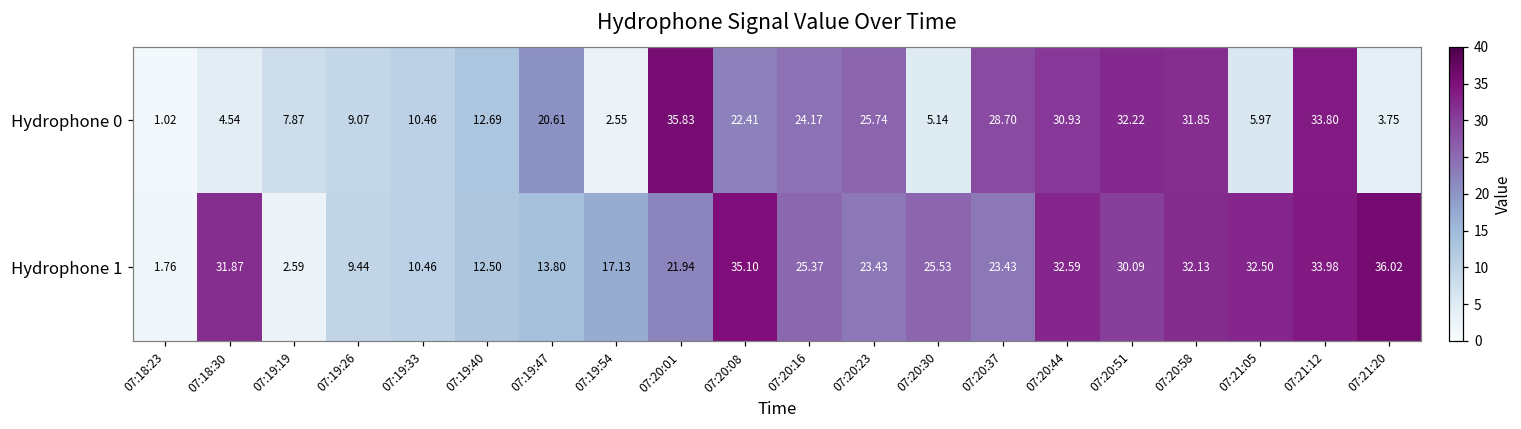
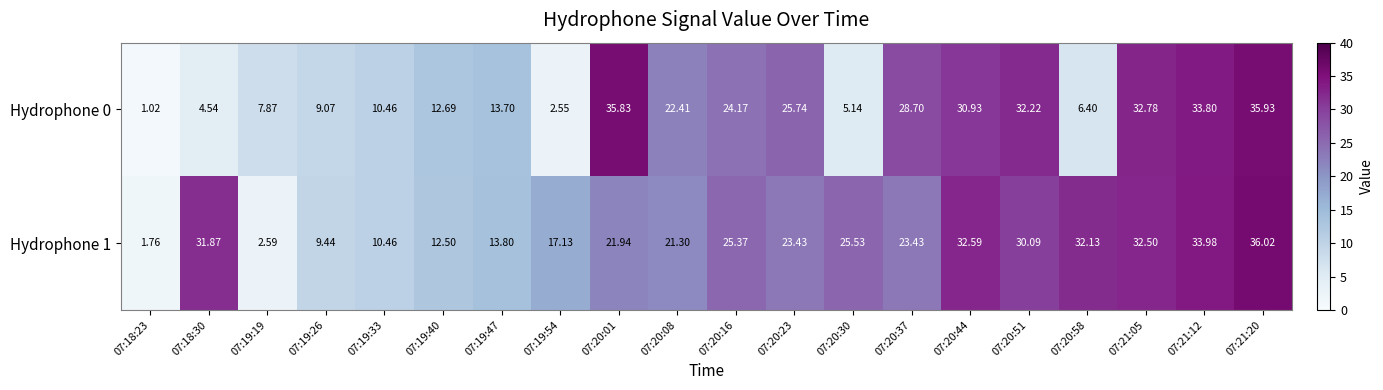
  {
    "Hydrophone 0": {
      "07:18:23": 1.02,
      "07:18:30": 4.54,
      "07:19:19": 7.87,
      "07:19:26": 9.07,
      "07:19:33": 10.46,
      "07:19:40": 12.69,
-     "07:19:47": 20.61,
+     "07:19:47": 13.70,
      "07:19:54": 2.55,
      "07:20:01": 35.83,
      "07:20:08": 22.41,
      "07:20:16": 24.17,
      "07:20:23": 25.74,
      "07:20:30": 5.14,
      "07:20:37": 28.70,
      "07:20:44": 30.93,
      "07:20:51": 32.22,
-     "07:20:58": 31.85,
-     "07:21:05": 5.97,
+     "07:20:58": 6.40,
+     "07:21:05": 32.78,
      "07:21:12": 33.80,
-     "07:21:20": 3.75
+     "07:21:20": 35.93
    },
    "Hydrophone 1": {
      "07:18:23": 1.76,
      "07:18:30": 31.87,
      "07:19:19": 2.59,
      "07:19:26": 9.44,
      "07:19:33": 10.46,
      "07:19:40": 12.50,
      "07:19:47": 13.80,
      "07:19:54": 17.13,
      "07:20:01": 21.94,
-     "07:20:08": 35.10,
+     "07:20:08": 21.30,
      "07:20:16": 25.37,
      "07:20:23": 23.43,
      "07:20:30": 25.53,
      "07:20:37": 23.43,
      "07:20:44": 32.59,
      "07:20:51": 30.09,
      "07:20:58": 32.13,
      "07:21:05": 32.50,
      "07:21:12": 33.98,
      "07:21:20": 36.02
    }
  }
